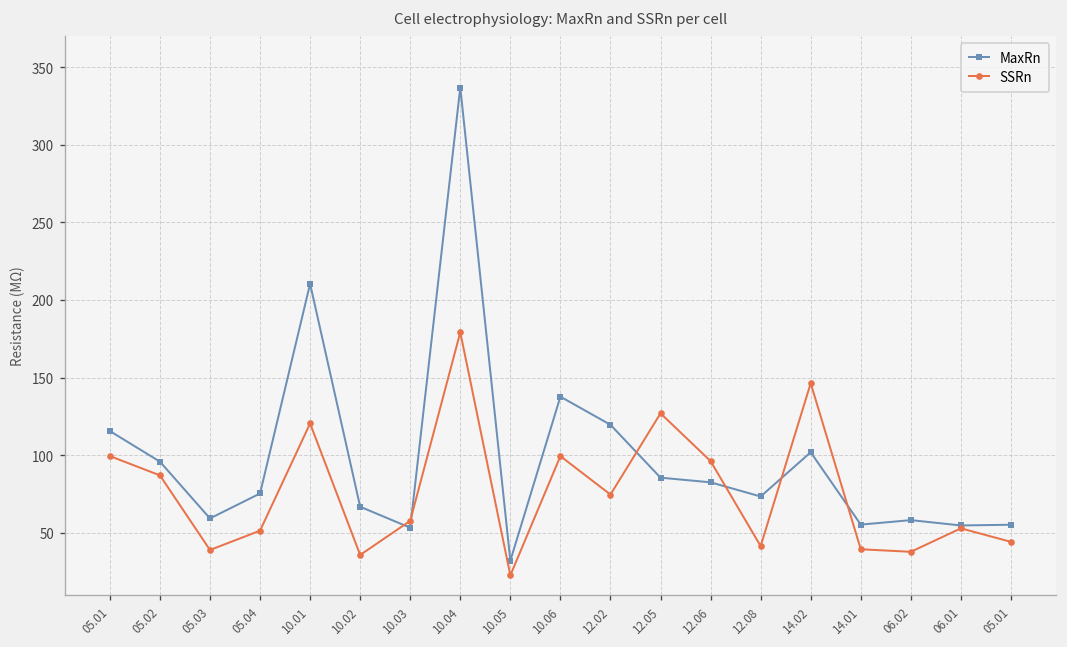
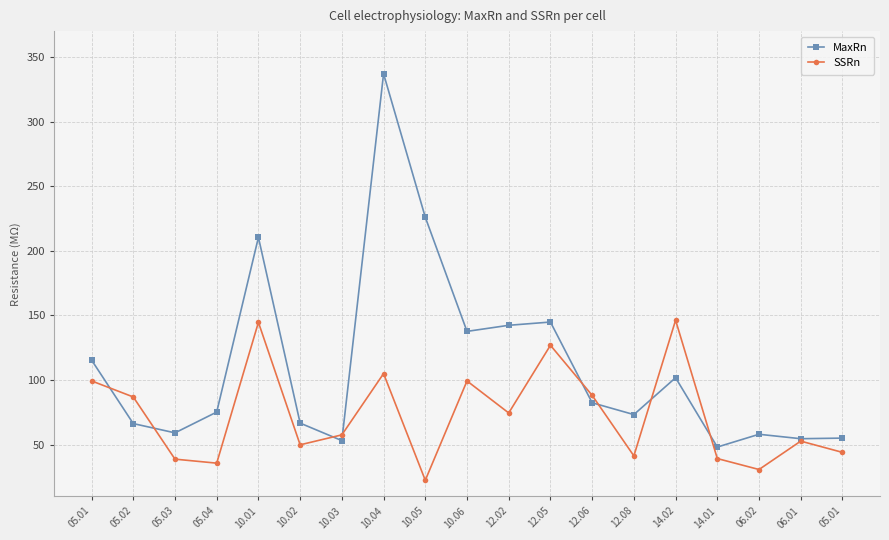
  {
    "MaxRn": {
-     "05.02": 96,
+     "05.02": 66,
      "05.03": 59,
      "05.04": 75,
      "10.01": 210,
      "10.02": 67,
      "10.03": 53,
      "10.04": 337,
-     "10.05": 32,
+     "10.05": 226,
      "10.06": 138,
-     "12.02": 120,
-     "12.05": 85,
+     "12.02": 142,
+     "12.05": 145,
      "12.06": 82,
      "12.08": 73,
      "14.02": 102,
-     "14.01": 55,
+     "14.01": 48,
      "06.02": 58
    },
    "SSRn": {
      "05.02": 87,
      "05.03": 39,
-     "05.04": 51,
-     "10.01": 120,
-     "10.02": 36,
+     "05.04": 36,
+     "10.01": 145,
+     "10.02": 50,
      "10.03": 58,
-     "10.04": 179,
+     "10.04": 105,
      "10.05": 22,
      "10.06": 99,
      "12.02": 75,
      "12.05": 127,
-     "12.06": 96,
+     "12.06": 88,
      "12.08": 41,
      "14.02": 146,
      "14.01": 39,
-     "06.02": 38
+     "06.02": 31
    }
  }
